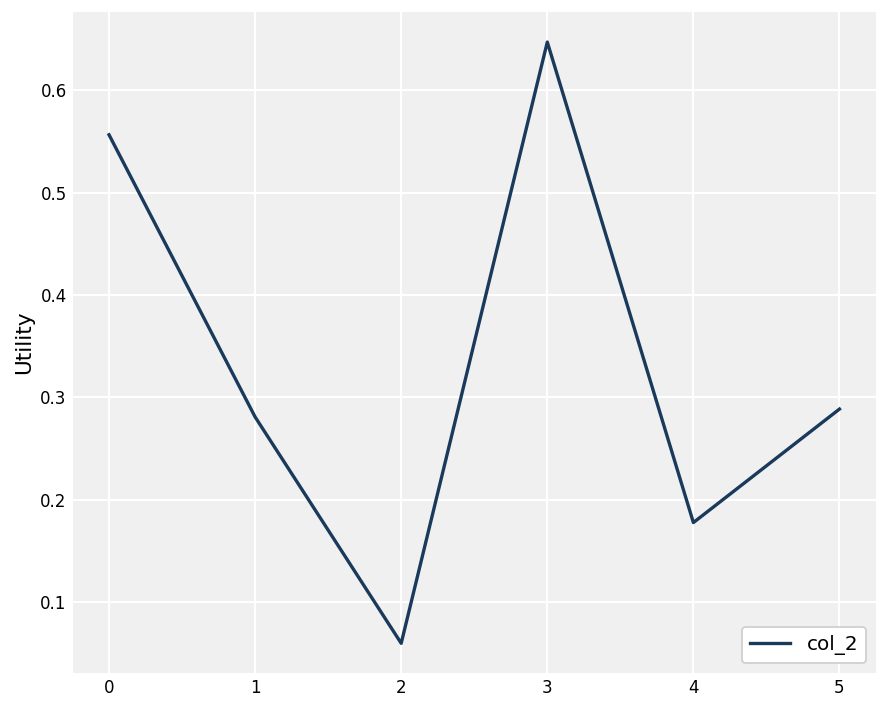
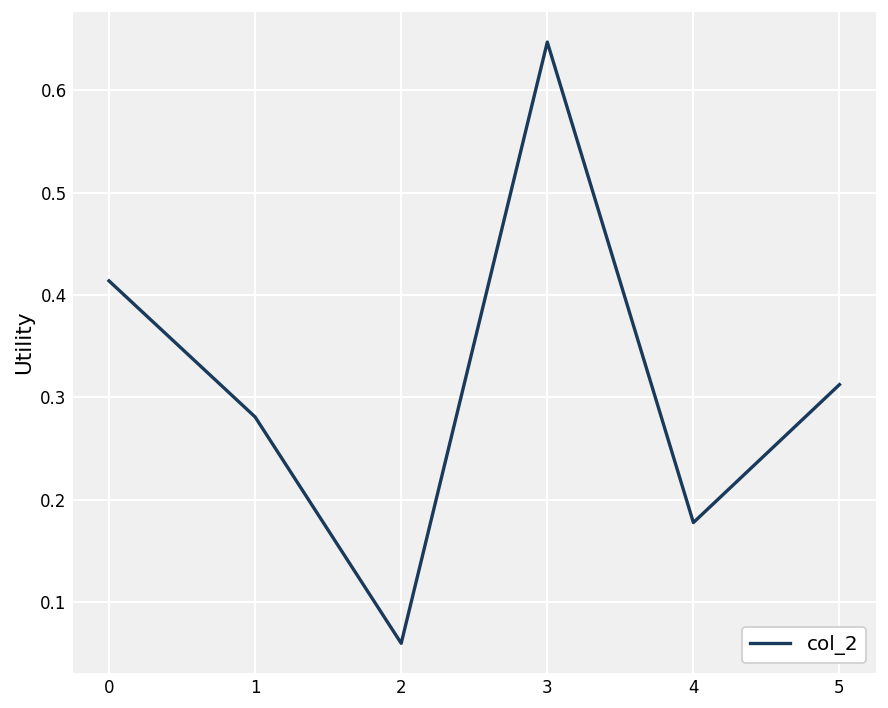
  {
-   "0": 0.56,
+   "0": 0.41,
    "1": 0.28,
    "2": 0.06,
    "3": 0.65,
    "4": 0.18,
-   "5": 0.29
+   "5": 0.31
  }
